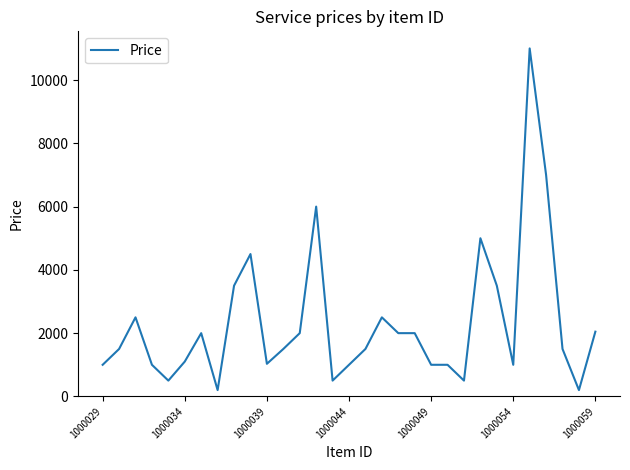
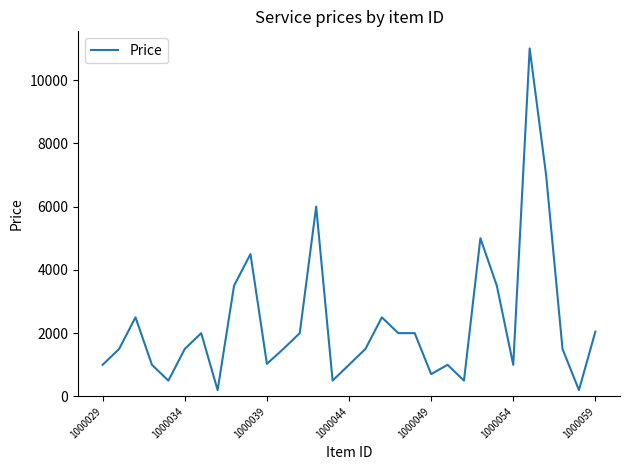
  {
    "1000029": 1000,
-   "1000034": 1100,
+   "1000034": 1500,
    "1000039": 1000,
    "1000044": 1000,
-   "1000049": 1000,
+   "1000049": 700,
    "1000054": 1000,
    "1000059": 2000
  }
